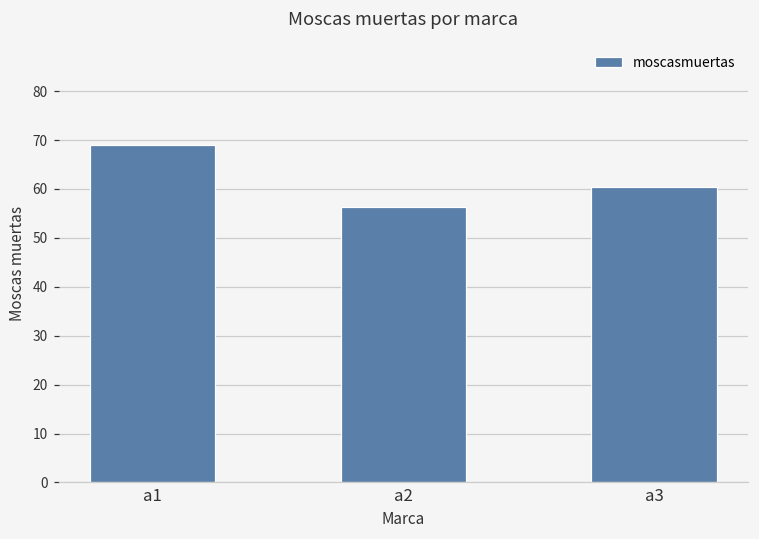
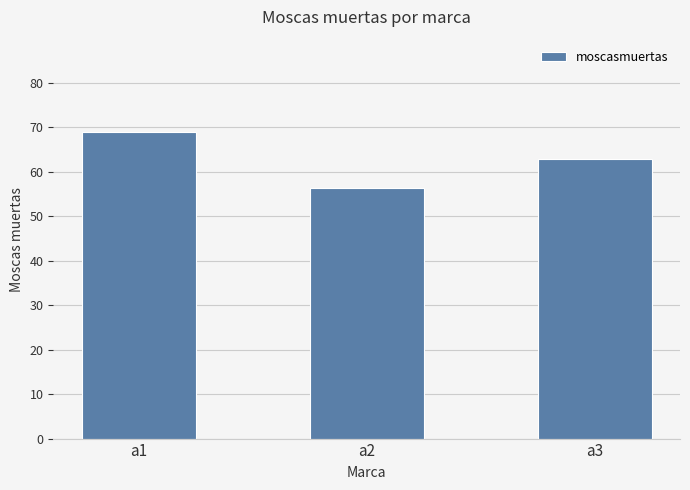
  {
    "a1": 69,
    "a2": 56,
-   "a3": 60
+   "a3": 63
  }
